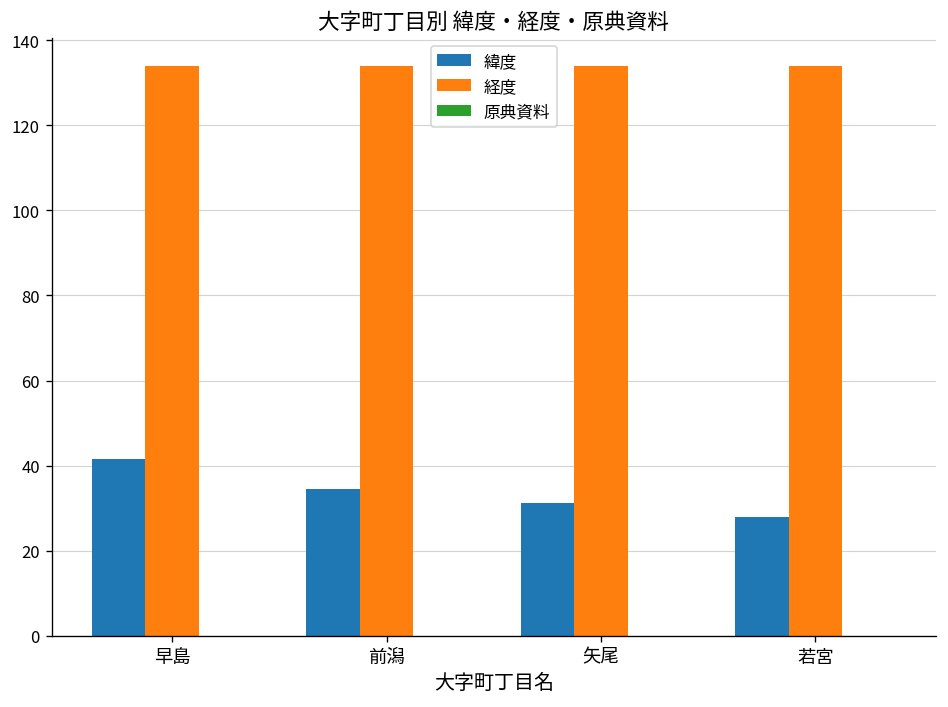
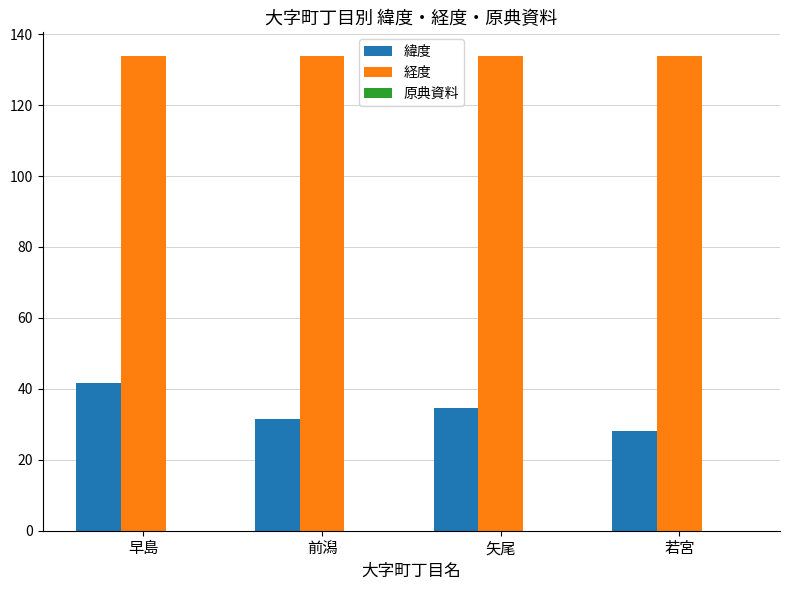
  {
    "緯度": {
      "早島": 42,
-     "前潟": 35,
-     "矢尾": 31,
+     "前潟": 32,
+     "矢尾": 35,
      "若宮": 28
    },
    "経度": {
      "早島": 134,
      "前潟": 134,
      "矢尾": 134,
      "若宮": 134
    },
    "原典資料": {
      "早島": 0,
      "前潟": 0,
      "矢尾": 0,
      "若宮": 0
    }
  }
